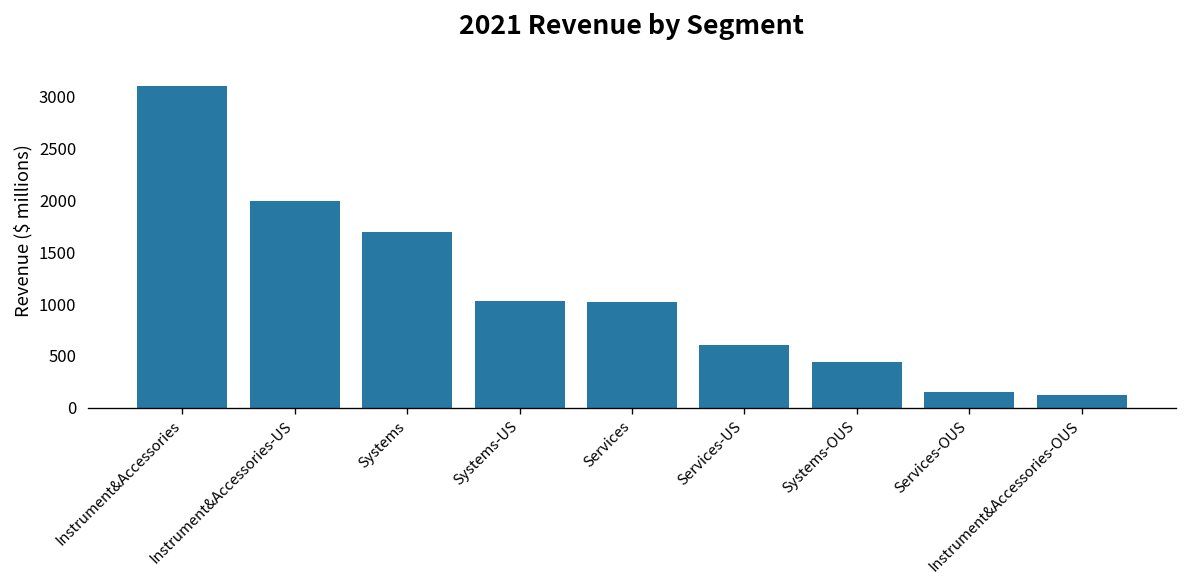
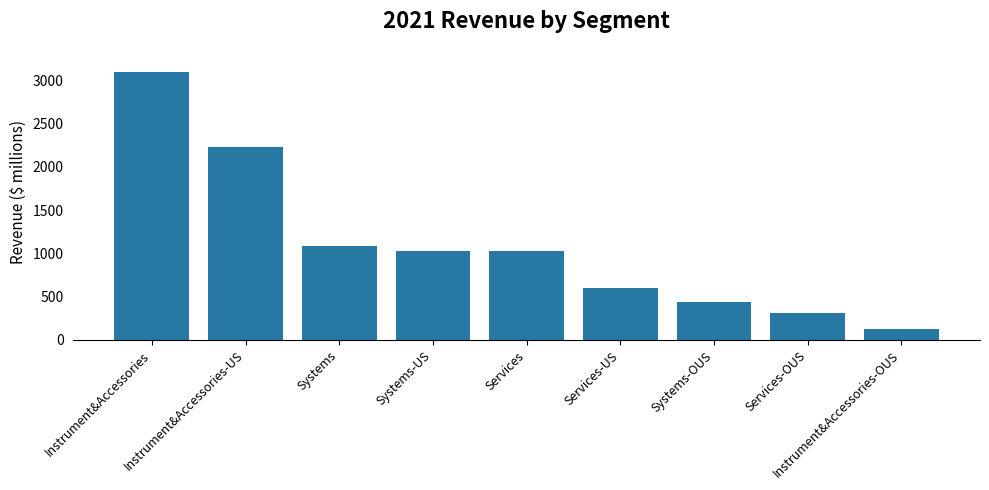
  {
    "Instrument&Accessories": 3100,
-   "Instrument&Accessories-US": 2000,
-   "Systems": 1700,
+   "Instrument&Accessories-US": 2200,
+   "Systems": 1100,
    "Systems-US": 1000,
    "Services": 1000,
    "Services-US": 600,
    "Systems-OUS": 400,
-   "Services-OUS": 200,
+   "Services-OUS": 300,
    "Instrument&Accessories-OUS": 100
  }
